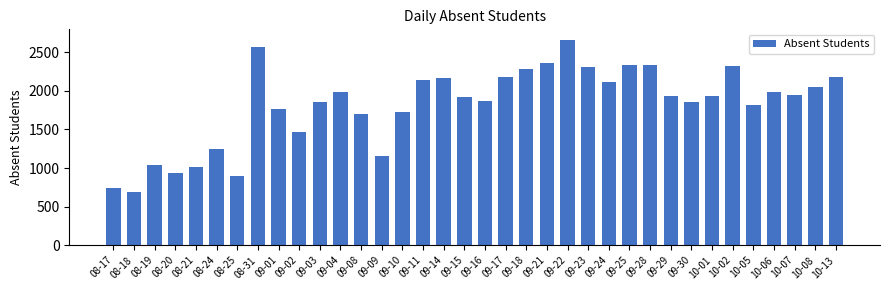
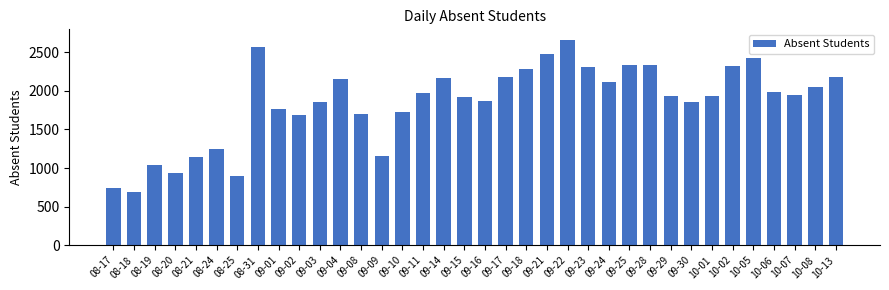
  {
    "08-17": 700,
    "08-18": 700,
    "08-19": 1000,
    "08-20": 900,
-   "08-21": 1000,
+   "08-21": 1100,
    "08-24": 1200,
    "08-25": 900,
    "08-31": 2600,
    "09-01": 1800,
-   "09-02": 1500,
+   "09-02": 1700,
    "09-03": 1900,
-   "09-04": 2000,
+   "09-04": 2200,
    "09-08": 1700,
    "09-09": 1200,
    "09-10": 1700,
-   "09-11": 2100,
+   "09-11": 2000,
    "09-14": 2200,
    "09-15": 1900,
    "09-16": 1900,
    "09-17": 2200,
    "09-18": 2300,
-   "09-21": 2400,
+   "09-21": 2500,
    "09-22": 2700,
    "09-23": 2300,
    "09-24": 2100,
    "09-25": 2300,
    "09-28": 2300,
    "09-29": 1900,
    "09-30": 1900,
    "10-01": 1900,
    "10-02": 2300,
-   "10-05": 1800,
+   "10-05": 2400,
    "10-06": 2000,
    "10-07": 1900,
    "10-08": 2100,
    "10-13": 2200
  }
